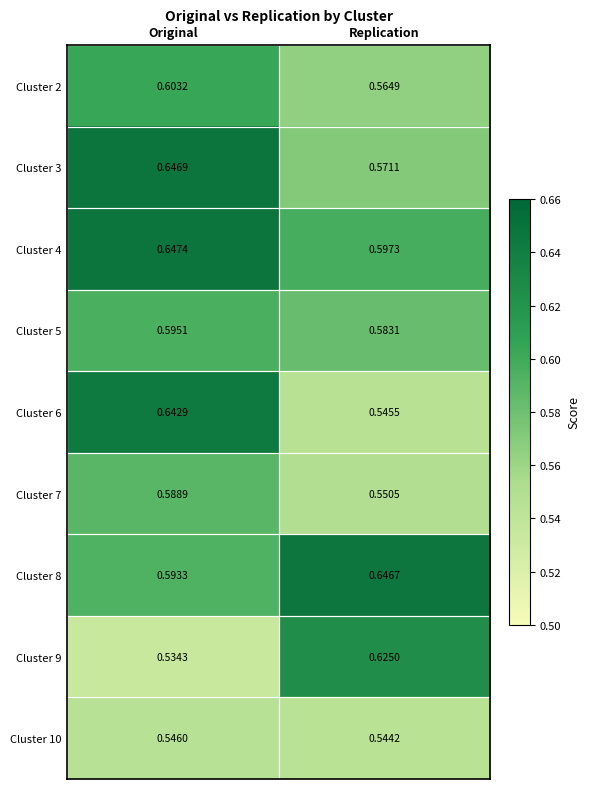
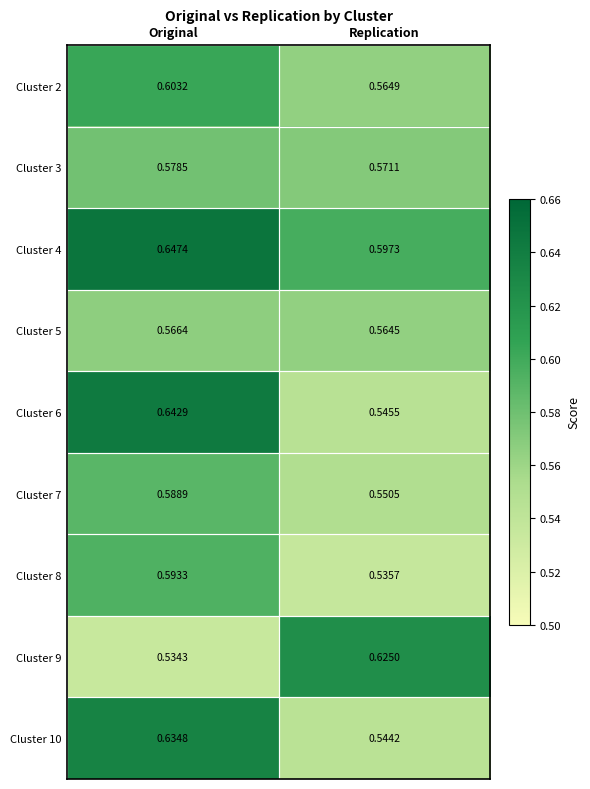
  {
    "Cluster 2": {
      "Original": 0.6032,
      "Replication": 0.5649
    },
    "Cluster 3": {
-     "Original": 0.6469,
+     "Original": 0.5785,
      "Replication": 0.5711
    },
    "Cluster 4": {
      "Original": 0.6474,
      "Replication": 0.5973
    },
    "Cluster 5": {
-     "Original": 0.5951,
-     "Replication": 0.5831
+     "Original": 0.5664,
+     "Replication": 0.5645
    },
    "Cluster 6": {
      "Original": 0.6429,
      "Replication": 0.5455
    },
    "Cluster 7": {
      "Original": 0.5889,
      "Replication": 0.5505
    },
    "Cluster 8": {
      "Original": 0.5933,
-     "Replication": 0.6467
+     "Replication": 0.5357
    },
    "Cluster 9": {
      "Original": 0.5343,
      "Replication": 0.6250
    },
    "Cluster 10": {
-     "Original": 0.5460,
+     "Original": 0.6348,
      "Replication": 0.5442
    }
  }
